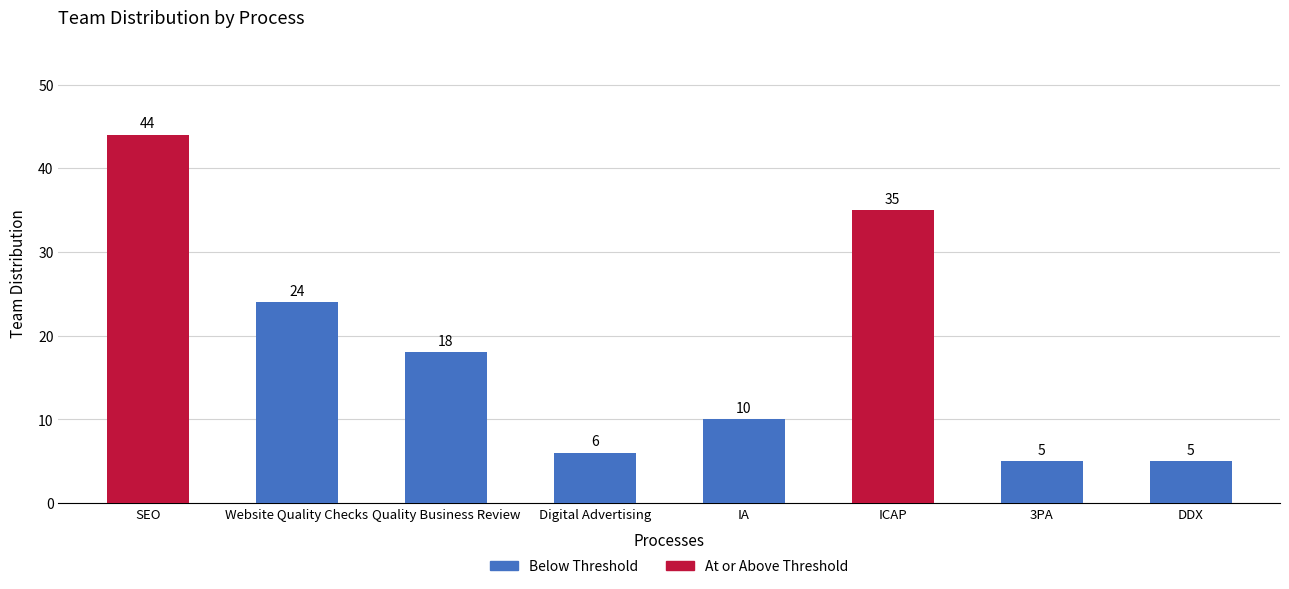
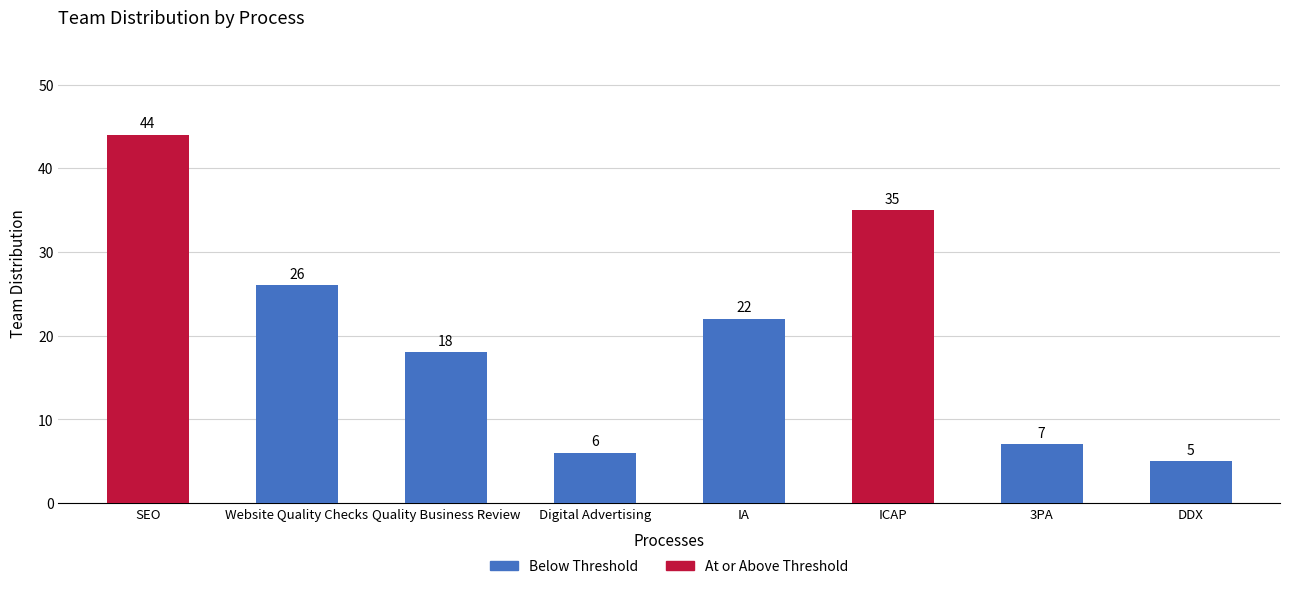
  {
    "SEO": 44,
-   "Website Quality Checks": 24,
+   "Website Quality Checks": 26,
    "Quality Business Review": 18,
    "Digital Advertising": 6,
-   "IA": 10,
+   "IA": 22,
    "ICAP": 35,
-   "3PA": 5,
+   "3PA": 7,
    "DDX": 5
  }
